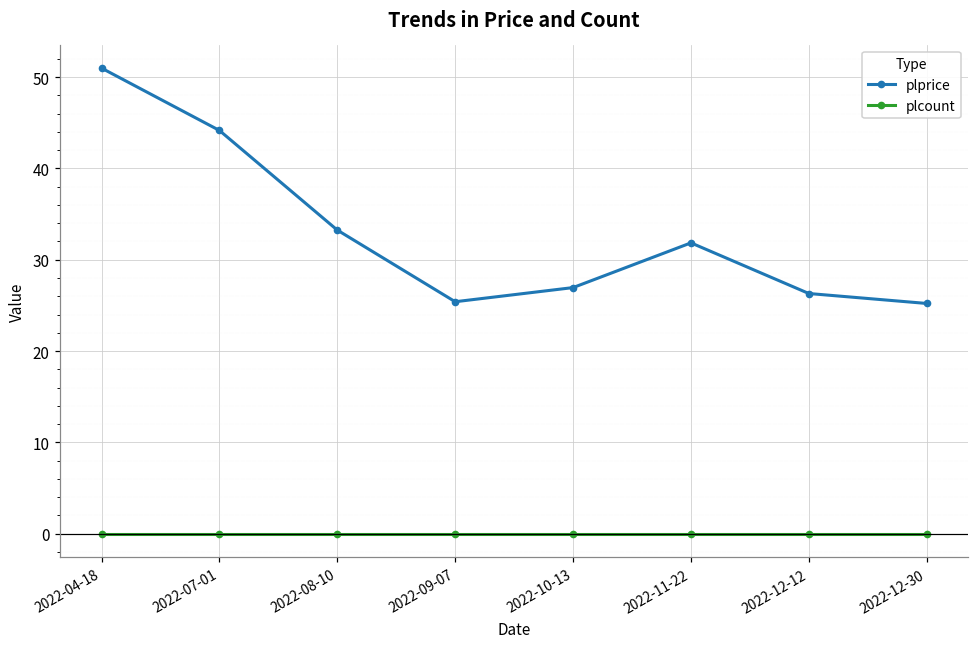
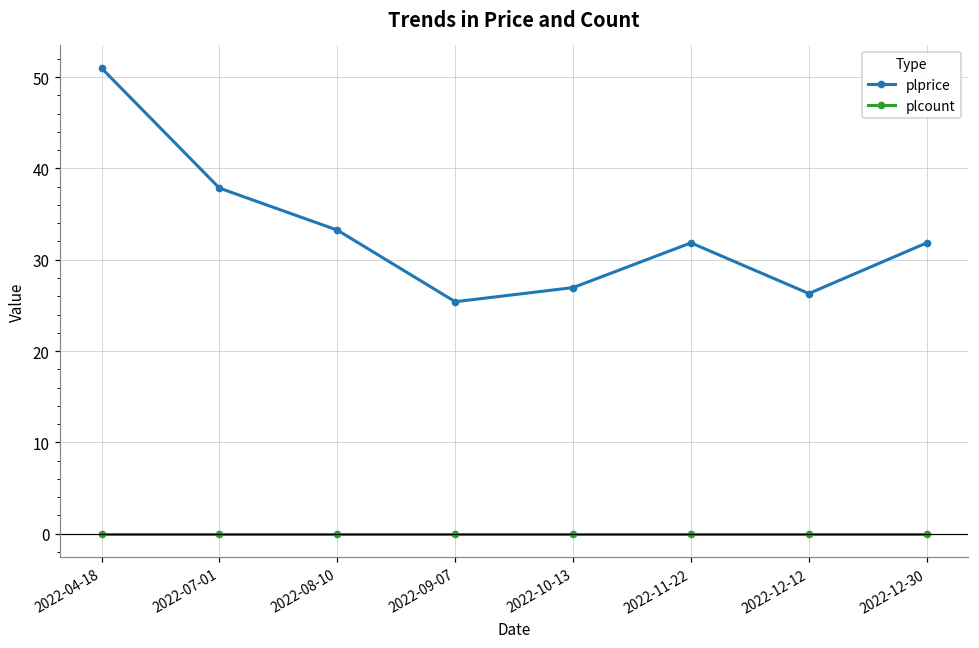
  {
    "plprice": {
      "2022-04-18": 51,
-     "2022-07-01": 44,
+     "2022-07-01": 38,
      "2022-08-10": 33,
      "2022-09-07": 25,
      "2022-10-13": 27,
      "2022-11-22": 32,
      "2022-12-12": 26,
-     "2022-12-30": 25
+     "2022-12-30": 32
    },
    "plcount": {
      "2022-04-18": 0,
      "2022-07-01": 0,
      "2022-08-10": 0,
      "2022-09-07": 0,
      "2022-10-13": 0,
      "2022-11-22": 0,
      "2022-12-12": 0,
      "2022-12-30": 0
    }
  }
